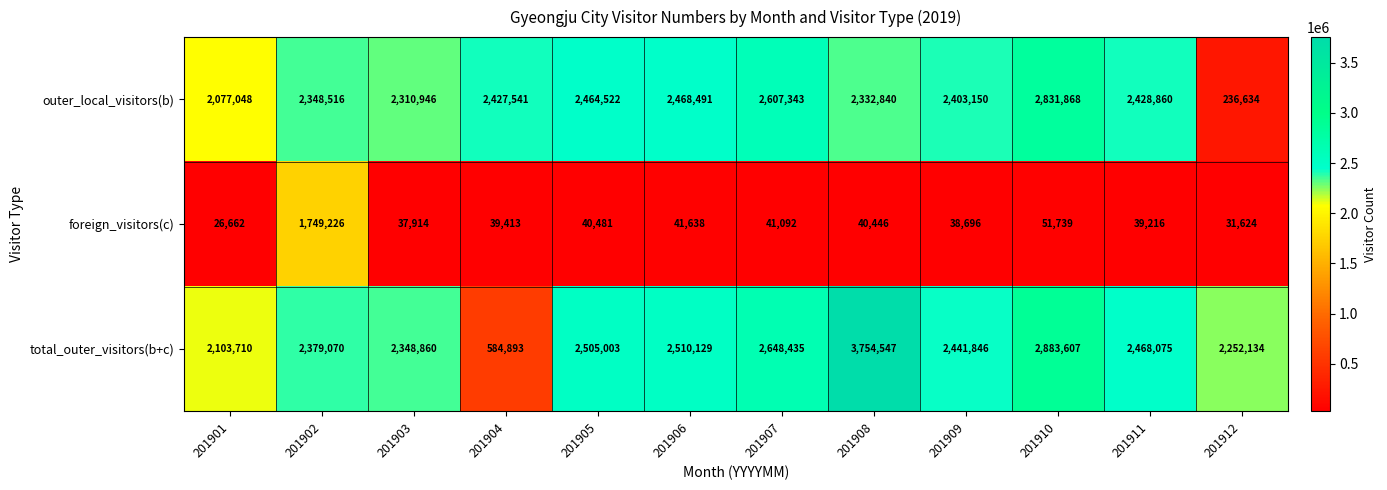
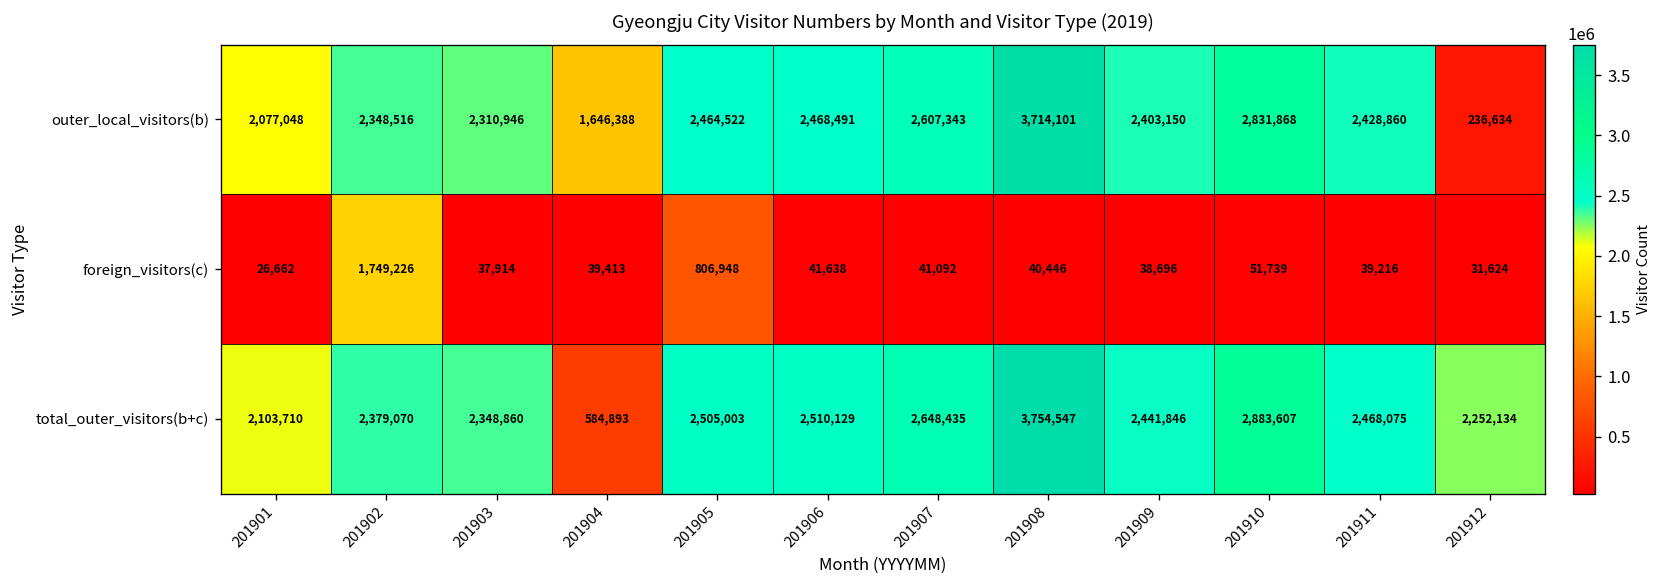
  {
    "outer_local_visitors(b)": {
      "201901": "2,077,048",
      "201902": "2,348,516",
      "201903": "2,310,946",
-     "201904": "2,427,541",
+     "201904": "1,646,388",
      "201905": "2,464,522",
      "201906": "2,468,491",
      "201907": "2,607,343",
-     "201908": "2,332,840",
+     "201908": "3,714,101",
      "201909": "2,403,150",
      "201910": "2,831,868",
      "201911": "2,428,860",
      "201912": "236,634"
    },
    "foreign_visitors(c)": {
      "201901": "26,662",
      "201902": "1,749,226",
      "201903": "37,914",
      "201904": "39,413",
-     "201905": "40,481",
+     "201905": "806,948",
      "201906": "41,638",
      "201907": "41,092",
      "201908": "40,446",
      "201909": "38,696",
      "201910": "51,739",
      "201911": "39,216",
      "201912": "31,624"
    },
    "total_outer_visitors(b+c)": {
      "201901": "2,103,710",
      "201902": "2,379,070",
      "201903": "2,348,860",
      "201904": "584,893",
      "201905": "2,505,003",
      "201906": "2,510,129",
      "201907": "2,648,435",
      "201908": "3,754,547",
      "201909": "2,441,846",
      "201910": "2,883,607",
      "201911": "2,468,075",
      "201912": "2,252,134"
    }
  }
